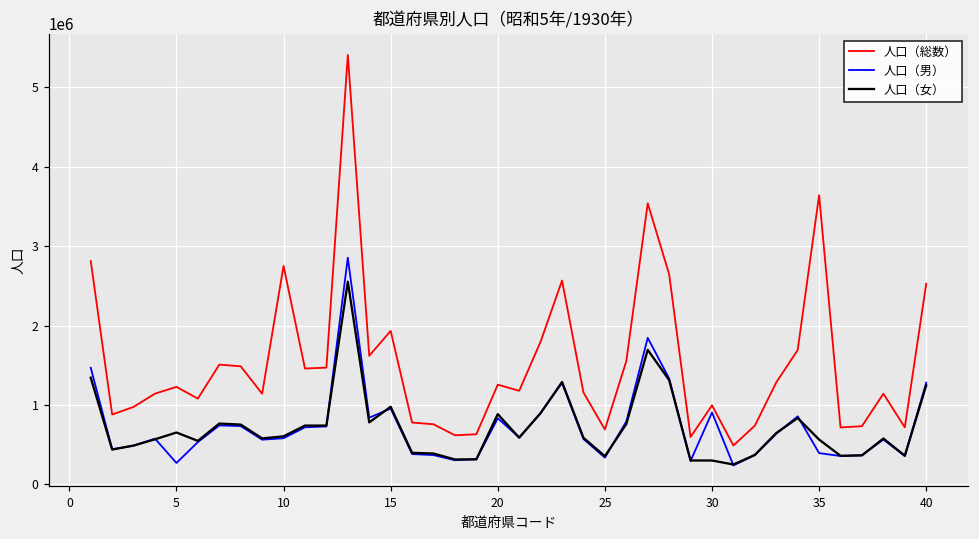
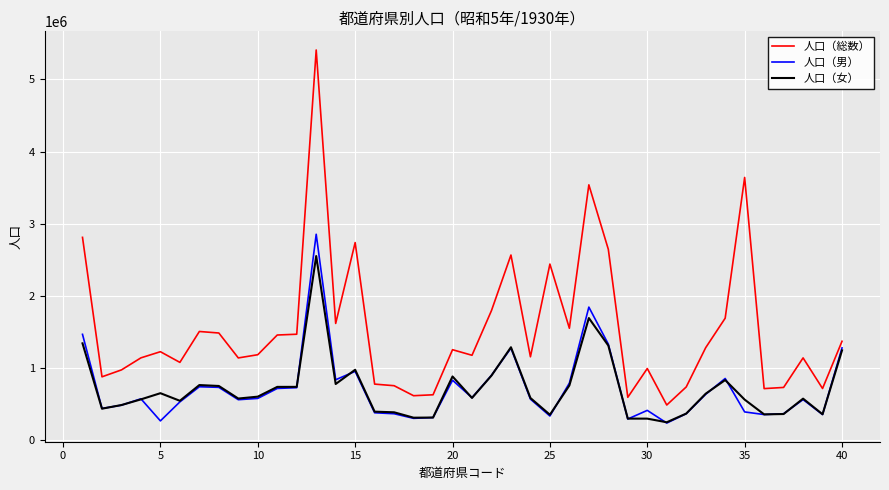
  {
    "人口（総数）": {
      "5": 1200000,
-     "10": 2800000,
-     "15": 1900000,
+     "10": 1200000,
+     "15": 2700000,
      "20": 1300000,
-     "25": 700000,
+     "25": 2400000,
      "30": 1000000,
      "35": 3600000,
-     "40": 2500000
+     "40": 1400000
    },
    "人口（男）": {
      "5": 300000,
      "20": 800000,
-     "30": 900000,
+     "30": 400000,
      "35": 400000
    },
    "人口（女）": {
      "5": 700000,
      "20": 900000,
      "30": 300000,
      "35": 600000
    }
  }
